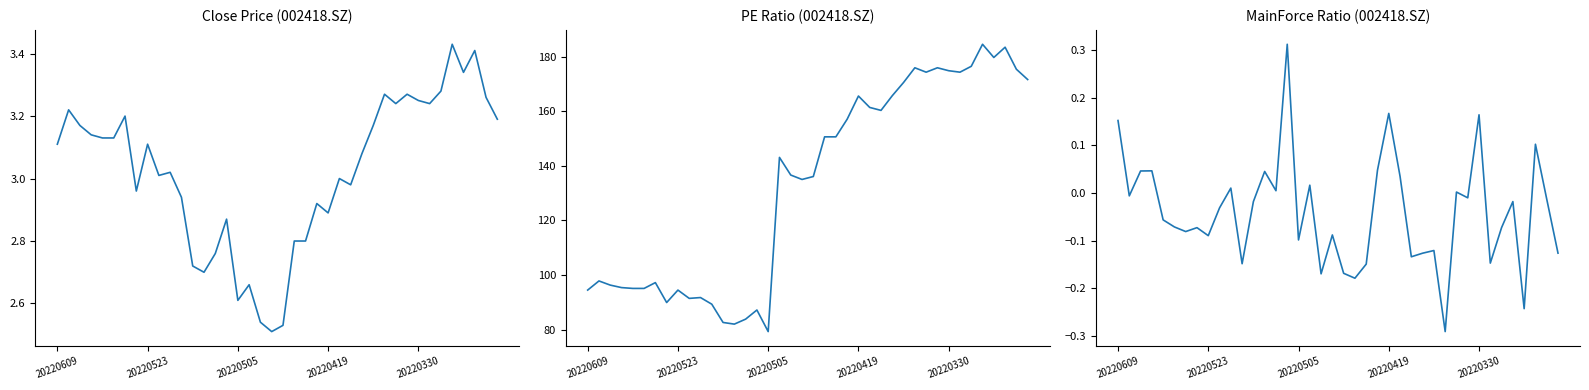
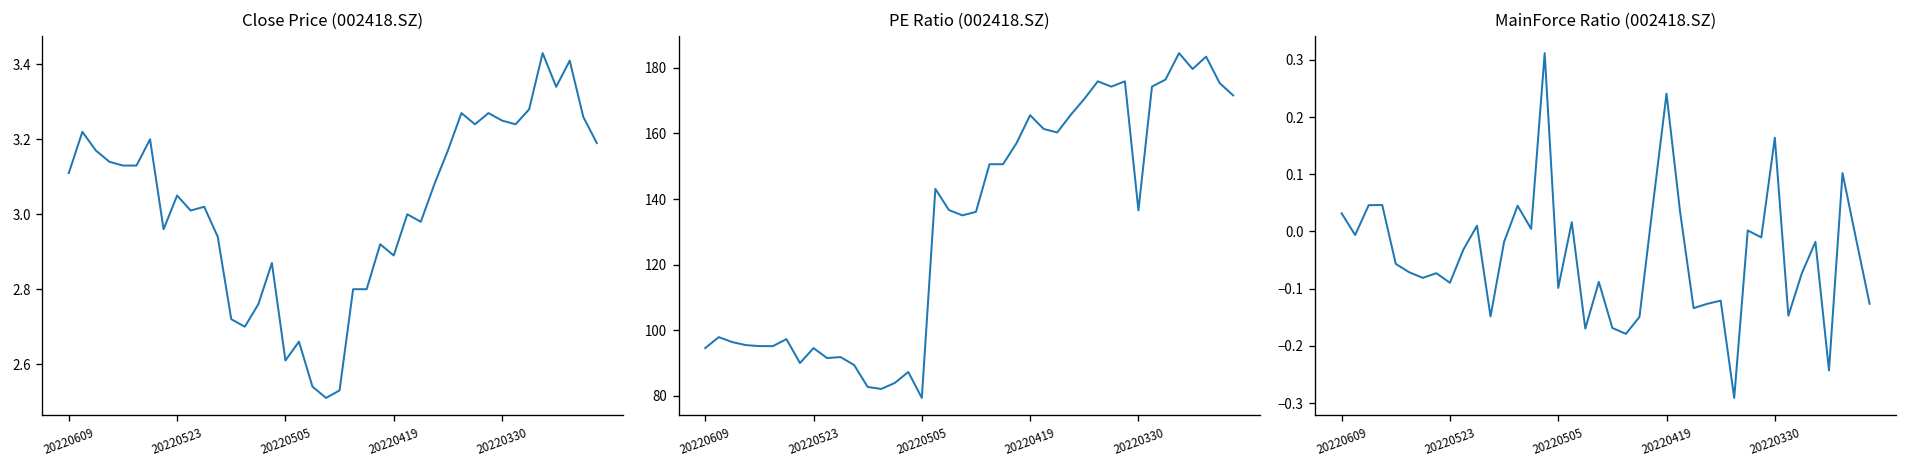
  {
    "Close Price (002418.SZ)": {
      "20220609": 3.11,
-     "20220523": 3.11,
+     "20220523": 3.05,
      "20220505": 2.61,
      "20220419": 2.89,
      "20220330": 3.25
    },
    "PE Ratio (002418.SZ)": {
      "20220609": 95,
      "20220523": 95,
      "20220505": 79,
      "20220419": 166,
-     "20220330": 175
+     "20220330": 137
    },
    "MainForce Ratio (002418.SZ)": {
-     "20220609": 0.15,
+     "20220609": 0.03,
      "20220523": -0.09,
      "20220505": -0.10,
-     "20220419": 0.17,
+     "20220419": 0.24,
      "20220330": 0.16
    }
  }
